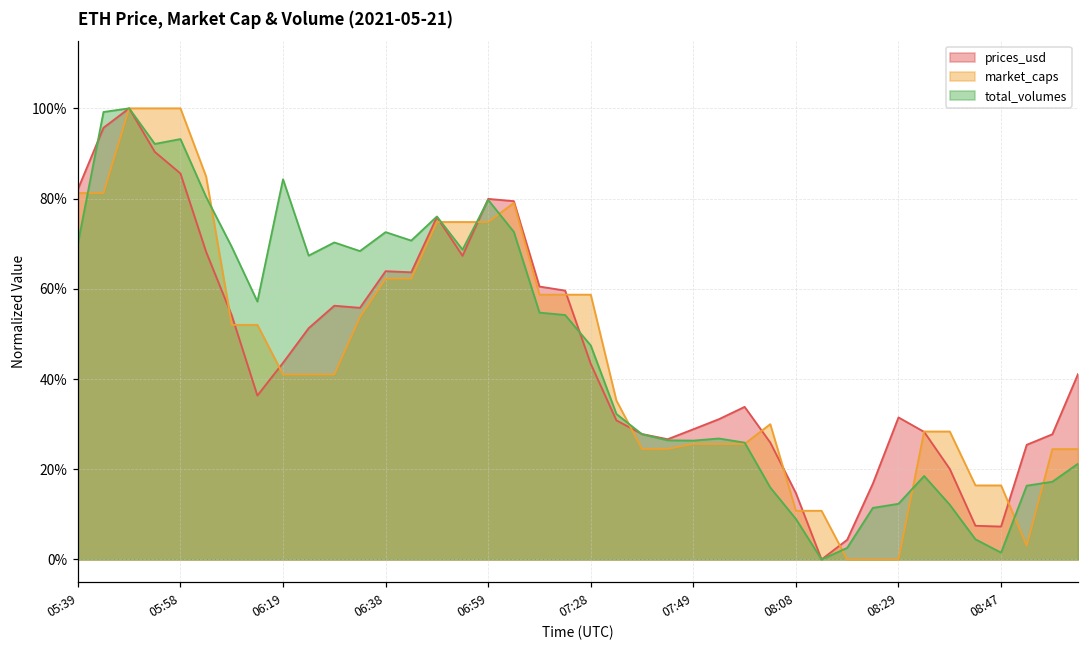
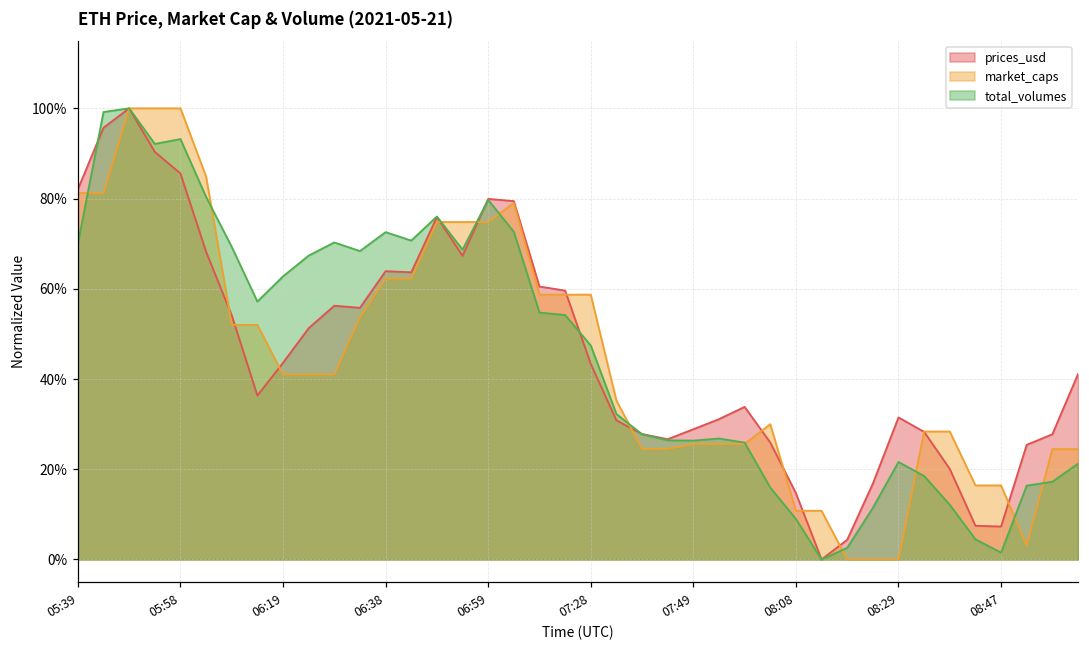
  {
    "total_volumes": {
      "05:39": "70%",
      "05:58": "93%",
-     "06:19": "84%",
+     "06:19": "63%",
      "06:38": "73%",
      "07:28": "47%",
      "07:49": "26%",
      "08:08": "9%",
-     "08:29": "12%",
+     "08:29": "22%",
      "08:47": "2%"
    }
  }
